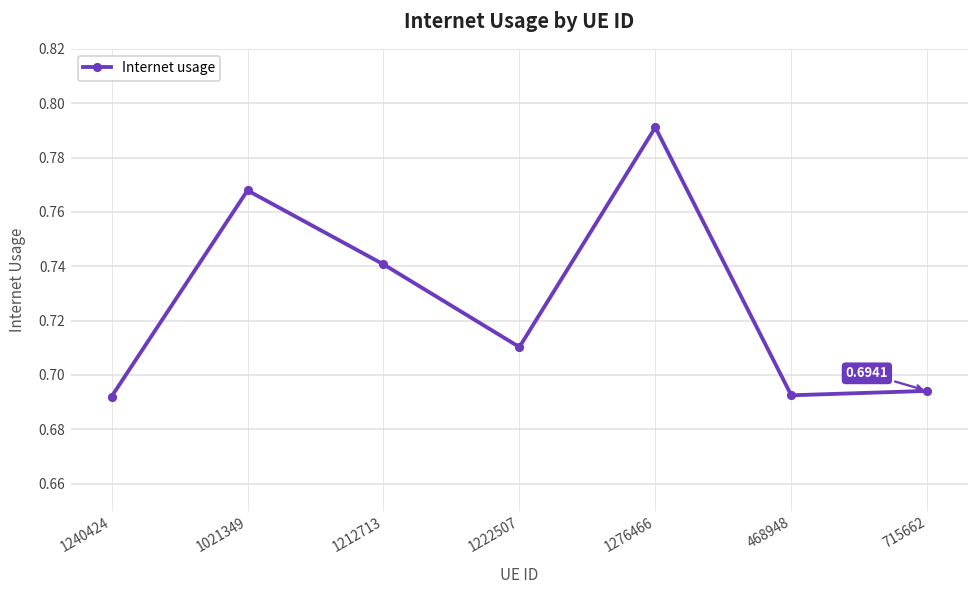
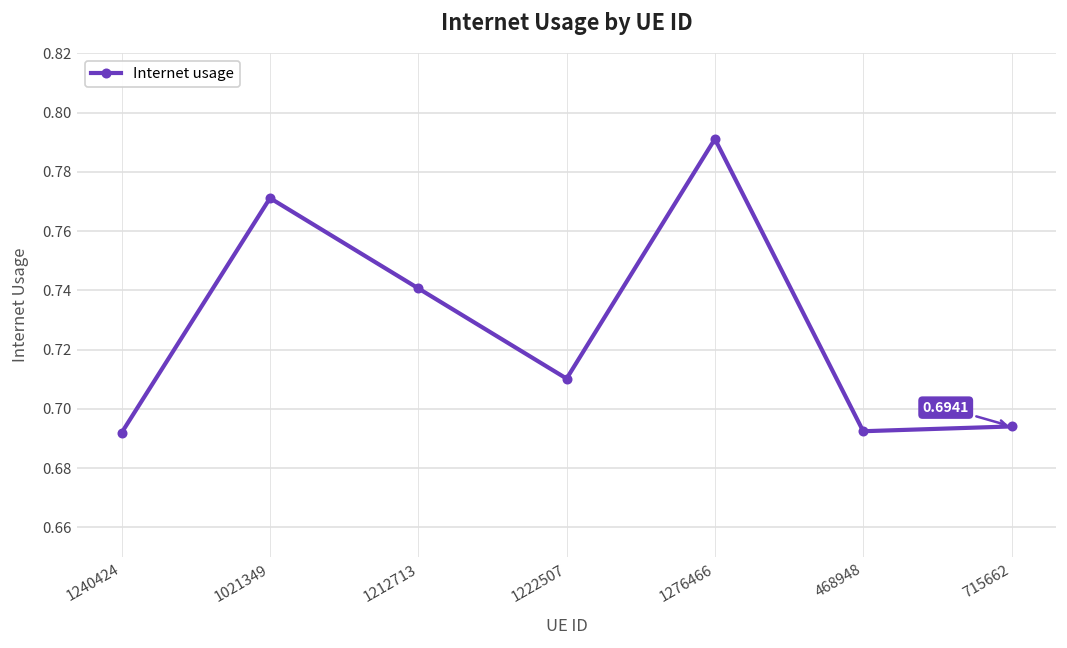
  {
    "1240424": 0.692,
-   "1021349": 0.768,
+   "1021349": 0.771,
    "1212713": 0.741,
    "1222507": 0.710,
    "1276466": 0.791,
    "468948": 0.692
  }
